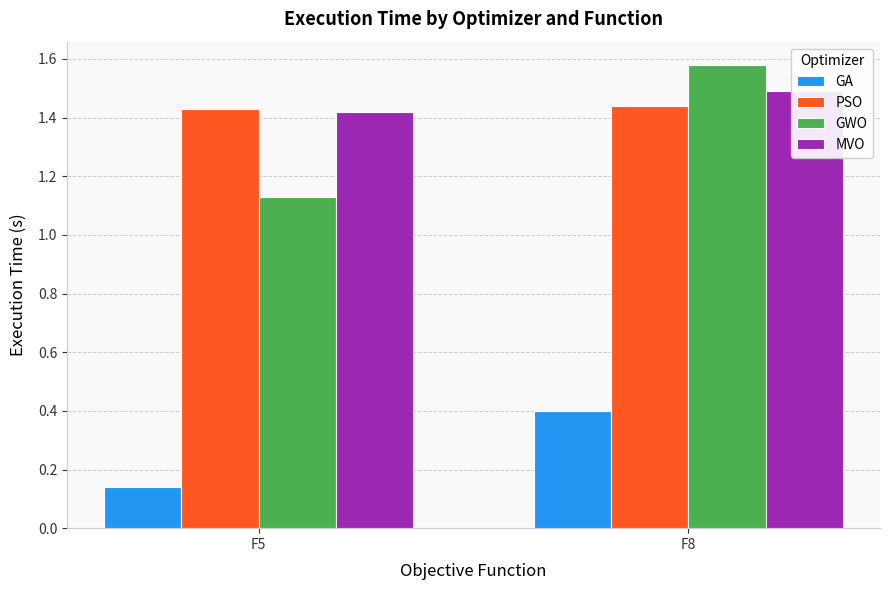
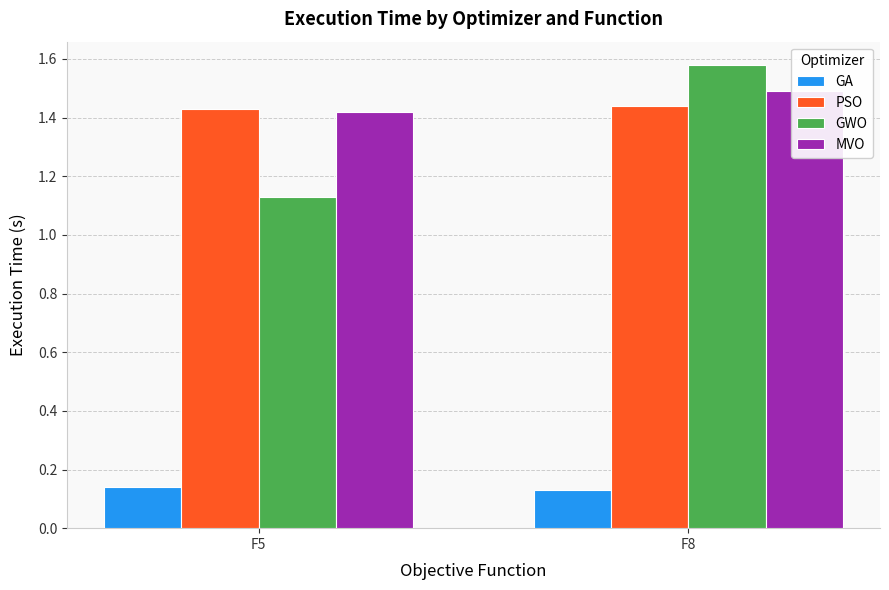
  {
    "GA": {
      "F5": 0.14,
-     "F8": 0.40
+     "F8": 0.13
    },
    "PSO": {
      "F5": 1.43,
      "F8": 1.44
    },
    "GWO": {
      "F5": 1.13,
      "F8": 1.58
    },
    "MVO": {
      "F5": 1.42
    }
  }
